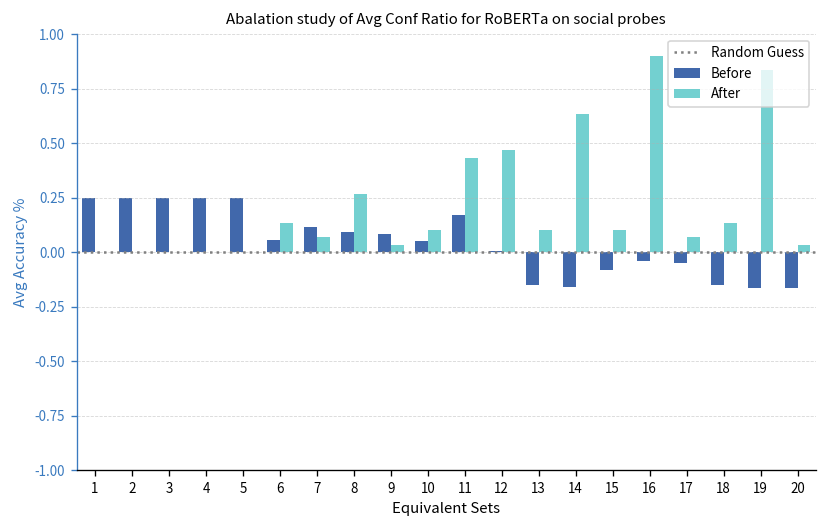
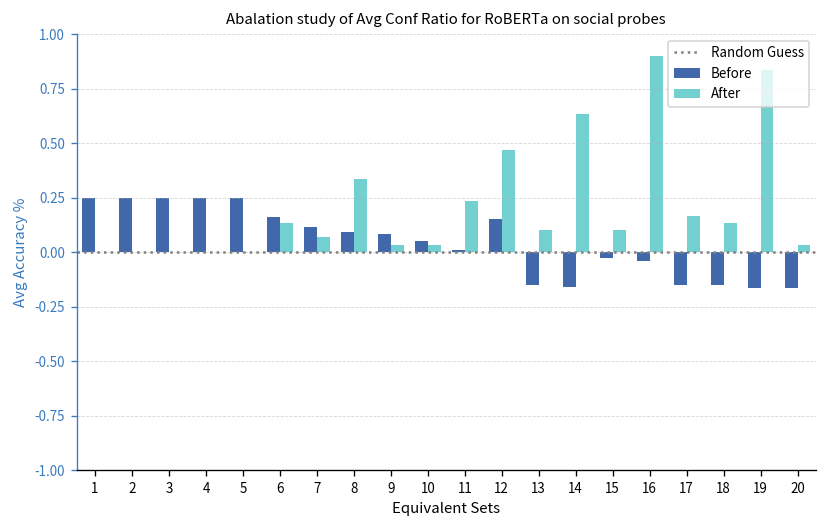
  {
    "Before": {
      "1": 0.25,
      "2": 0.25,
      "3": 0.25,
      "4": 0.25,
      "5": 0.25,
-     "6": 0.06,
+     "6": 0.16,
      "7": 0.12,
      "8": 0.09,
      "9": 0.08,
      "10": 0.05,
-     "11": 0.17,
-     "12": 0.00,
+     "11": 0.01,
+     "12": 0.15,
      "13": -0.15,
      "14": -0.16,
-     "15": -0.08,
+     "15": -0.03,
      "16": -0.04,
-     "17": -0.05,
+     "17": -0.15,
      "18": -0.15,
      "19": -0.17,
      "20": -0.17
    },
    "After": {
      "1": 0.00,
      "2": 0.00,
      "3": 0.00,
      "4": 0.00,
      "5": 0.00,
      "6": 0.13,
      "7": 0.07,
-     "8": 0.27,
+     "8": 0.33,
      "9": 0.03,
-     "10": 0.10,
-     "11": 0.43,
+     "10": 0.03,
+     "11": 0.23,
      "12": 0.47,
      "13": 0.10,
      "14": 0.63,
      "15": 0.10,
      "16": 0.90,
-     "17": 0.07,
+     "17": 0.17,
      "18": 0.13,
      "20": 0.03
    }
  }
